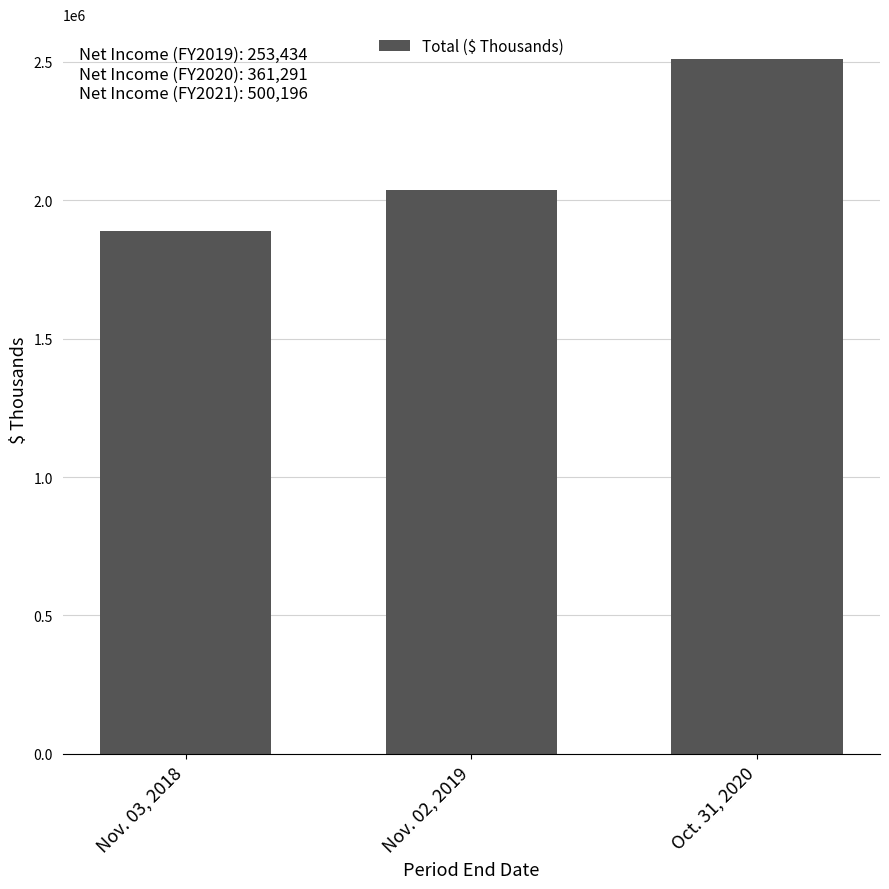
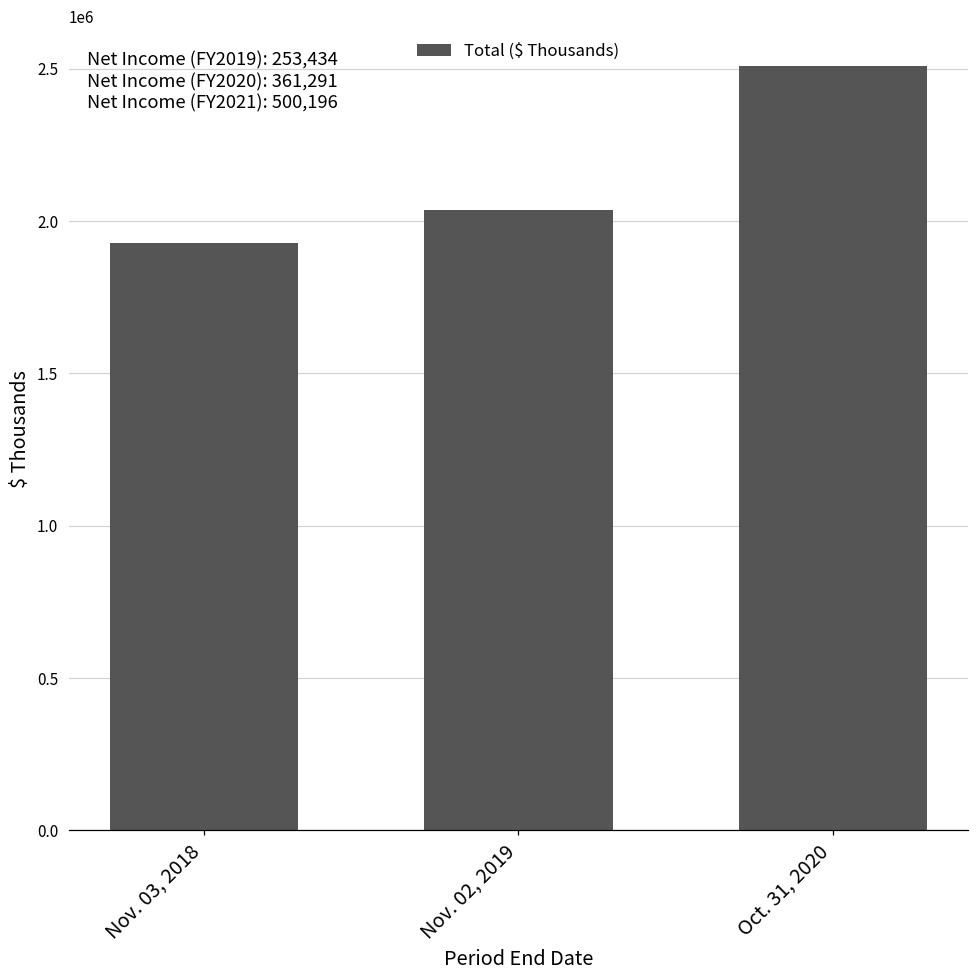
  {
-   "Nov. 03, 2018": 1890000,
+   "Nov. 03, 2018": 1930000,
    "Nov. 02, 2019": 2040000,
    "Oct. 31, 2020": 2510000
  }
